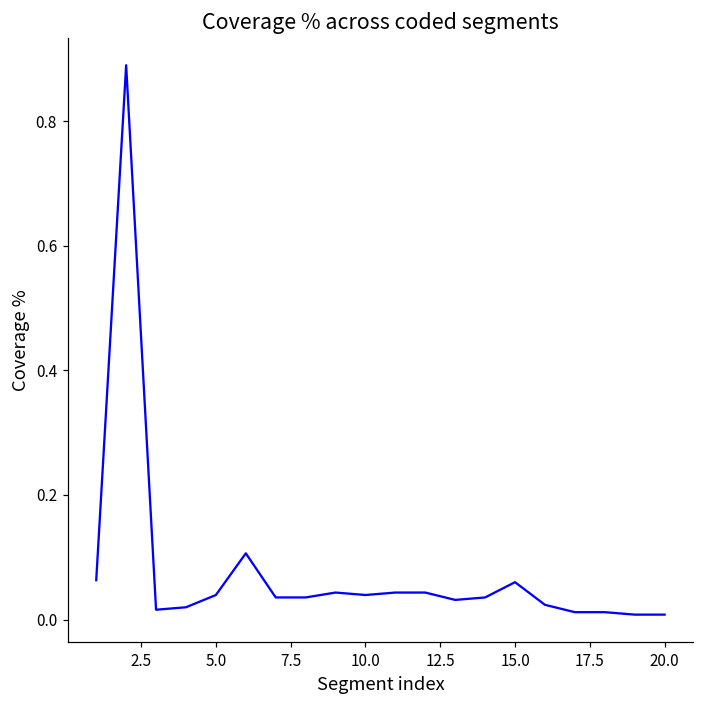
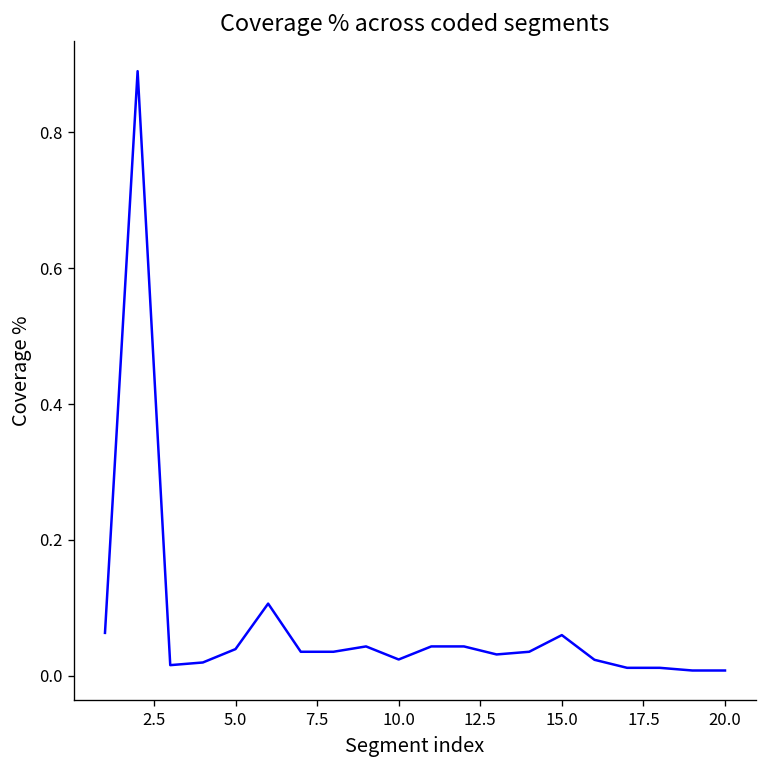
  {
    "5.0": 0.04,
-   "10.0": 0.04,
+   "10.0": 0.02,
    "15.0": 0.06,
    "20.0": 0.01
  }
